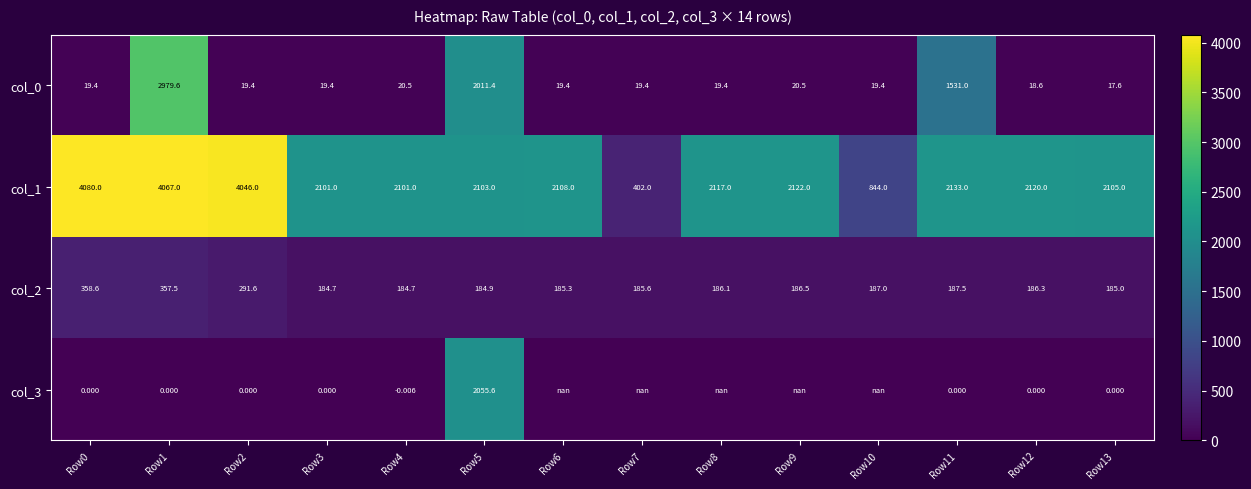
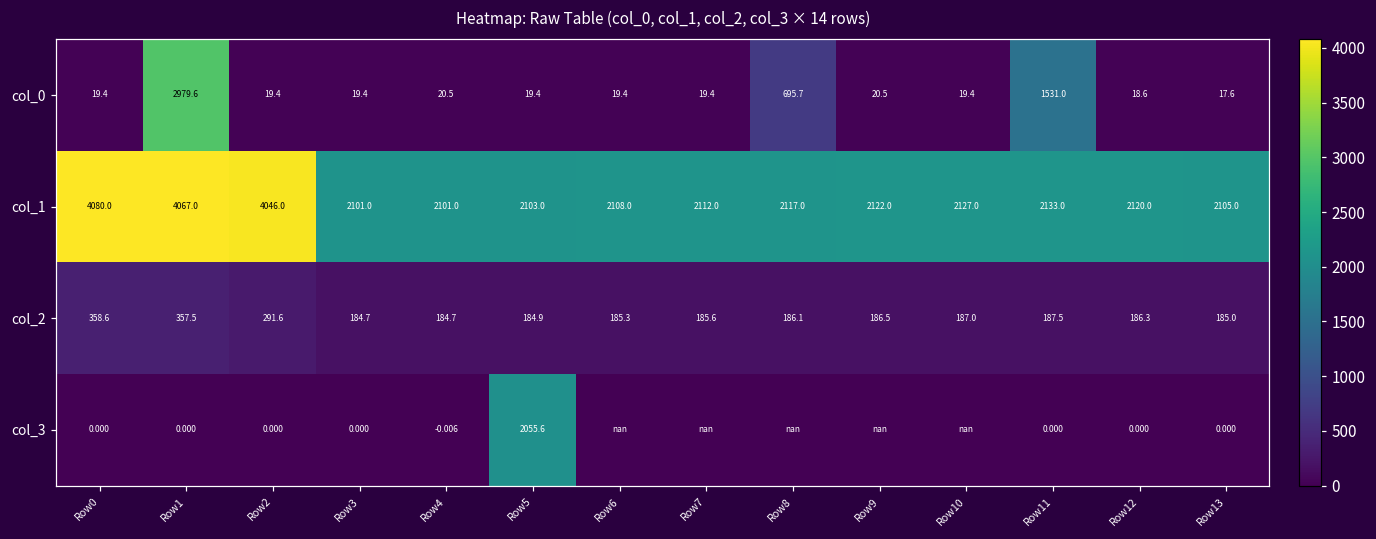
  {
    "col_0": {
      "Row0": 19.4,
      "Row1": 2979.6,
      "Row2": 19.4,
      "Row3": 19.4,
      "Row4": 20.5,
-     "Row5": 2011.4,
+     "Row5": 19.4,
      "Row6": 19.4,
      "Row7": 19.4,
-     "Row8": 19.4,
+     "Row8": 695.7,
      "Row9": 20.5,
      "Row10": 19.4,
      "Row11": 1531.0,
      "Row12": 18.6,
      "Row13": 17.6
    },
    "col_1": {
      "Row0": 4080.0,
      "Row1": 4067.0,
      "Row2": 4046.0,
      "Row3": 2101.0,
      "Row4": 2101.0,
      "Row5": 2103.0,
      "Row6": 2108.0,
-     "Row7": 402.0,
+     "Row7": 2112.0,
      "Row8": 2117.0,
      "Row9": 2122.0,
-     "Row10": 844.0,
+     "Row10": 2127.0,
      "Row11": 2133.0,
      "Row12": 2120.0,
      "Row13": 2105.0
    },
    "col_2": {
      "Row0": 358.6,
      "Row1": 357.5,
      "Row2": 291.6,
      "Row3": 184.7,
      "Row4": 184.7,
      "Row5": 184.9,
      "Row6": 185.3,
      "Row7": 185.6,
      "Row8": 186.1,
      "Row9": 186.5,
      "Row10": 187.0,
      "Row11": 187.5,
      "Row12": 186.3,
      "Row13": 185.0
    },
    "col_3": {
      "Row0": 0.000,
      "Row1": 0.000,
      "Row2": 0.000,
      "Row3": 0.000,
      "Row4": -0.006,
      "Row5": 2055.6,
      "Row11": 0.000,
      "Row12": 0.000,
      "Row13": 0.000
    }
  }
